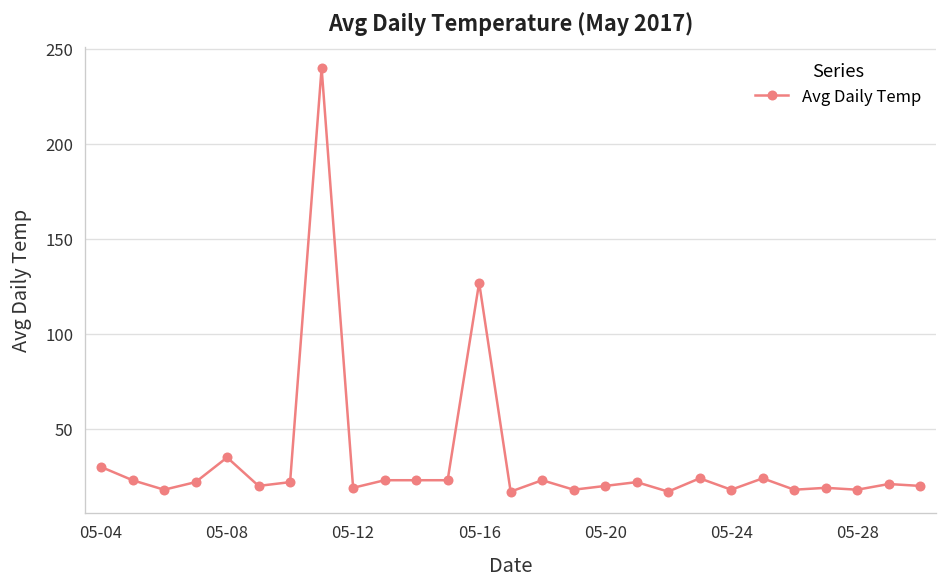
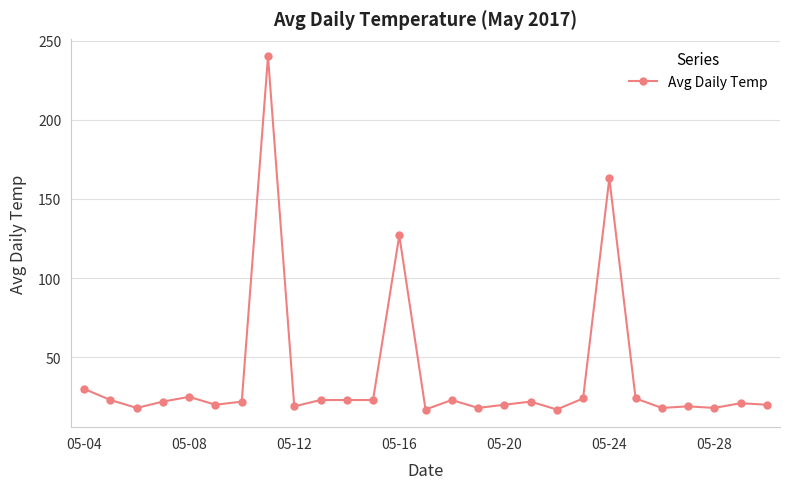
  {
    "05-04": 30,
-   "05-08": 35,
+   "05-08": 25,
    "05-12": 19,
    "05-16": 127,
    "05-20": 20,
-   "05-24": 18,
+   "05-24": 163,
    "05-28": 18
  }
